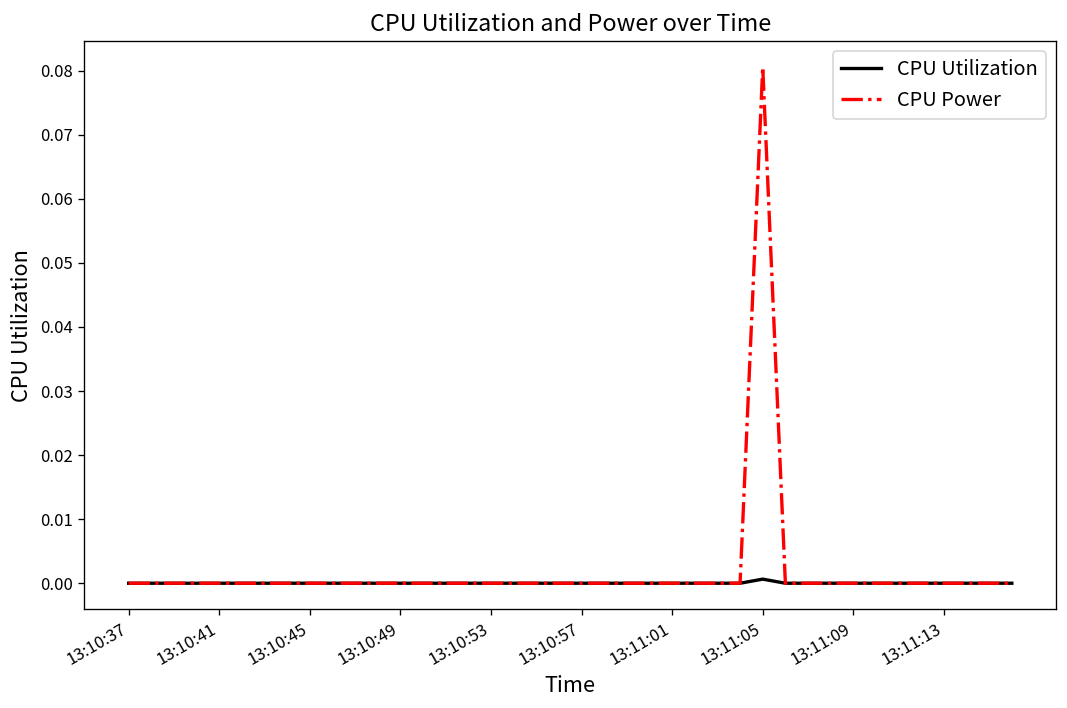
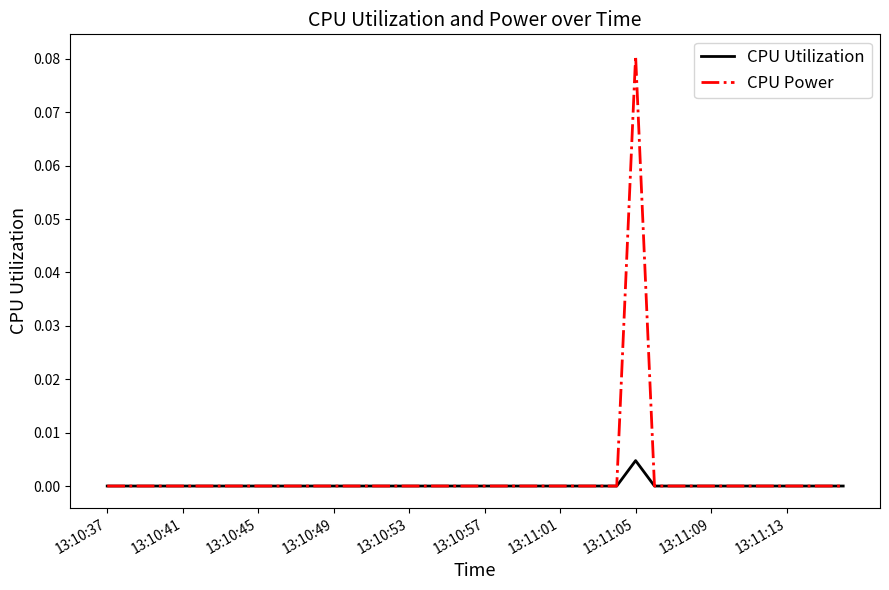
  {
    "CPU Utilization": {
-     "13:11:05": 0.001
+     "13:11:05": 0.005
    },
    "CPU Power": {
      "13:11:05": 0.081
    }
  }
